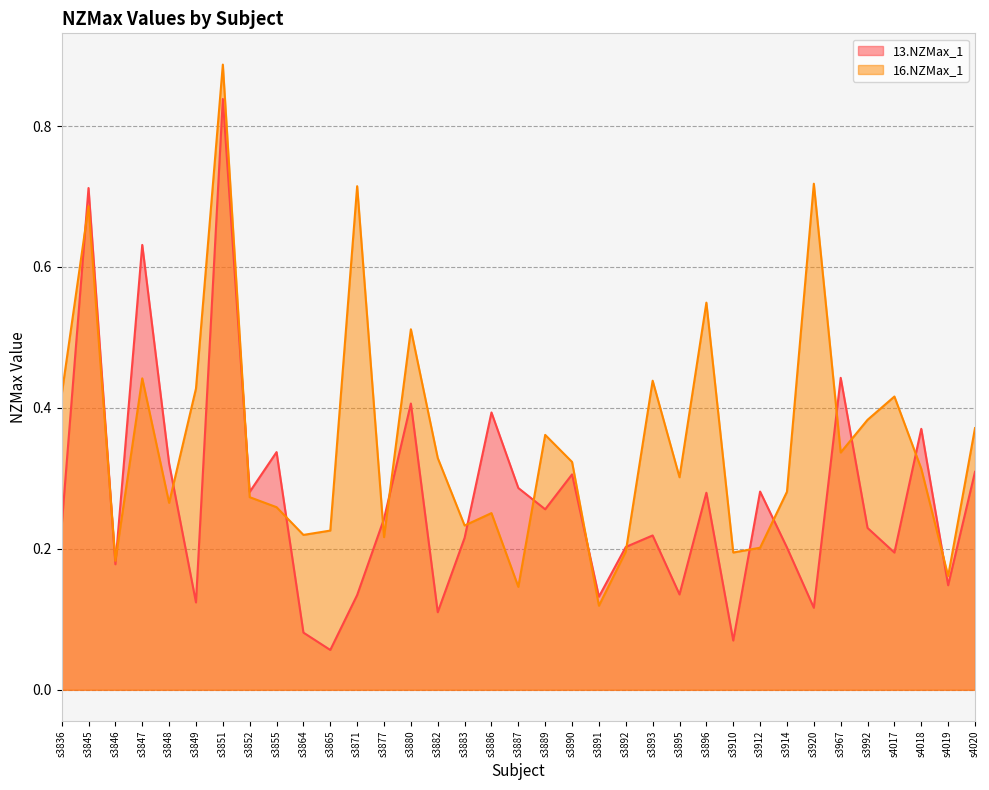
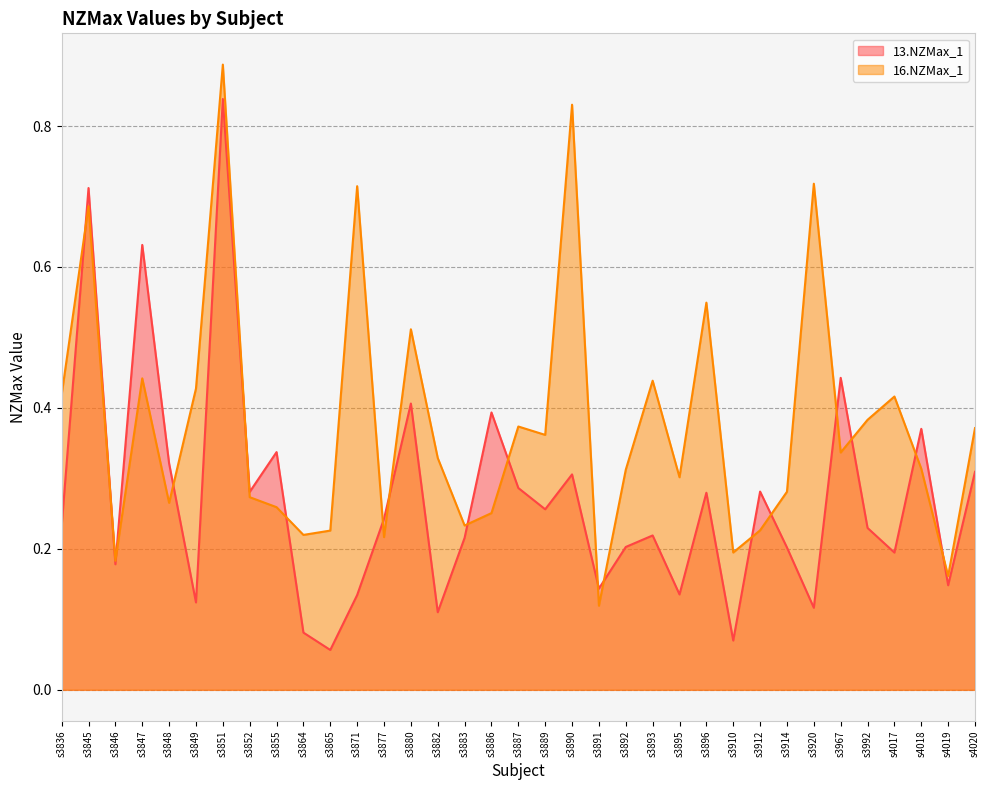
  {
    "13.NZMax_1": {
      "s3836": 0.23,
      "s3845": 0.71,
      "s3846": 0.18,
      "s3847": 0.63,
      "s3848": 0.32,
      "s3849": 0.12,
      "s3851": 0.84,
      "s3852": 0.28,
      "s3855": 0.34,
      "s3864": 0.08,
      "s3865": 0.06,
      "s3871": 0.13,
      "s3877": 0.24,
      "s3880": 0.41,
      "s3882": 0.11,
      "s3883": 0.22,
      "s3886": 0.39,
      "s3887": 0.29,
      "s3889": 0.26,
      "s3890": 0.31,
-     "s3891": 0.13,
+     "s3891": 0.14,
      "s3892": 0.20,
      "s3893": 0.22,
      "s3895": 0.14,
      "s3896": 0.28,
      "s3910": 0.07,
      "s3912": 0.28,
      "s3914": 0.20,
      "s3920": 0.12,
      "s3967": 0.44,
      "s3992": 0.23,
      "s4017": 0.19,
      "s4018": 0.37,
      "s4019": 0.15,
      "s4020": 0.31
    },
    "16.NZMax_1": {
      "s3836": 0.42,
      "s3845": 0.69,
      "s3846": 0.18,
      "s3847": 0.44,
      "s3848": 0.27,
      "s3849": 0.43,
      "s3851": 0.89,
      "s3852": 0.27,
      "s3855": 0.26,
      "s3864": 0.22,
      "s3865": 0.23,
      "s3871": 0.71,
      "s3877": 0.22,
      "s3880": 0.51,
      "s3882": 0.33,
      "s3883": 0.23,
      "s3886": 0.25,
-     "s3887": 0.15,
+     "s3887": 0.37,
      "s3889": 0.36,
-     "s3890": 0.32,
+     "s3890": 0.83,
      "s3891": 0.12,
-     "s3892": 0.20,
+     "s3892": 0.31,
      "s3893": 0.44,
      "s3895": 0.30,
      "s3896": 0.55,
      "s3910": 0.19,
-     "s3912": 0.20,
+     "s3912": 0.23,
      "s3914": 0.28,
      "s3920": 0.72,
      "s3967": 0.34,
      "s3992": 0.38,
      "s4017": 0.42,
      "s4018": 0.31,
      "s4019": 0.16,
      "s4020": 0.37
    }
  }
